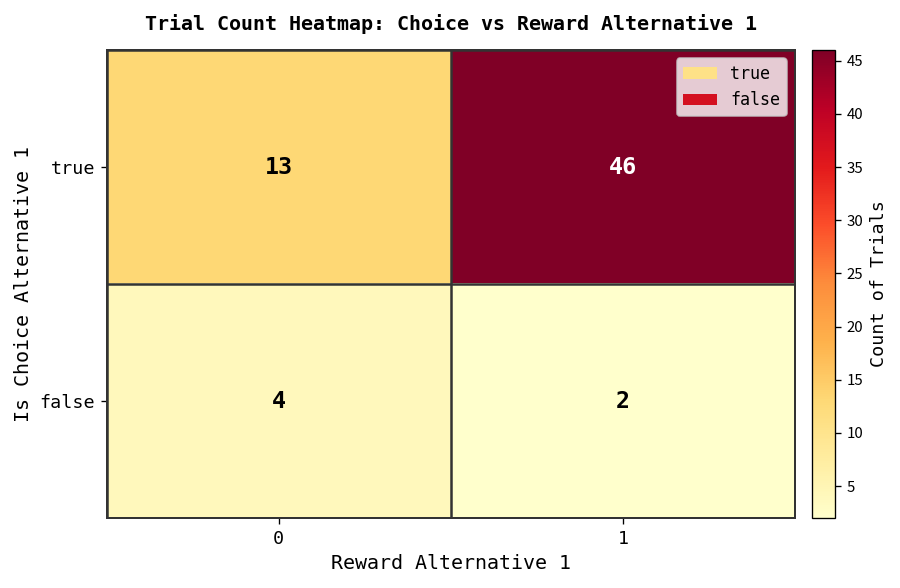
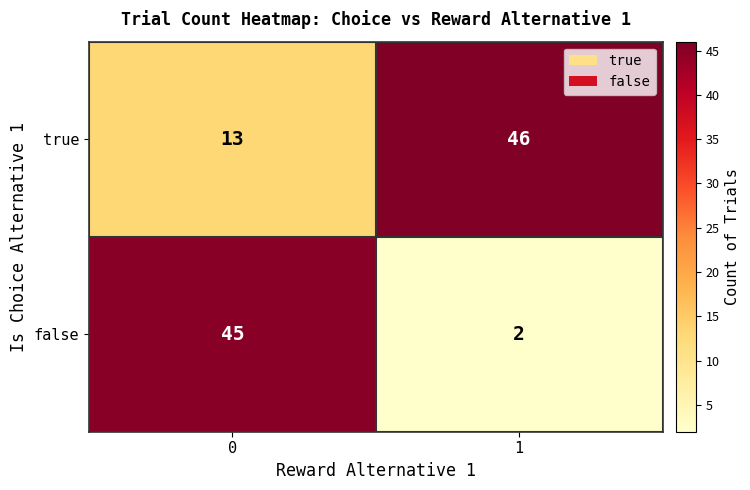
  {
    "true": {
      "0": 13,
      "1": 46
    },
    "false": {
-     "0": 4,
+     "0": 45,
      "1": 2
    }
  }
